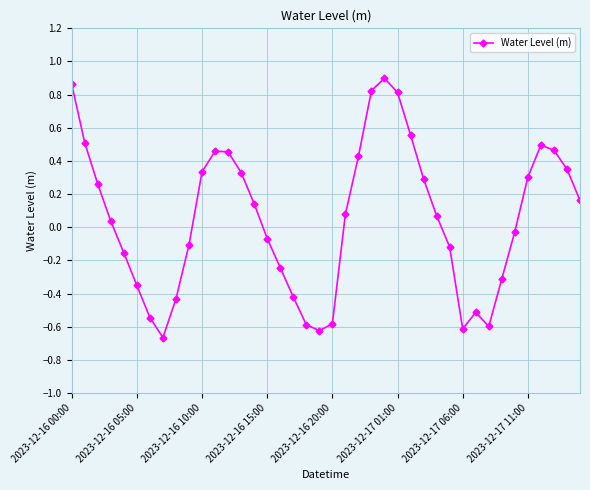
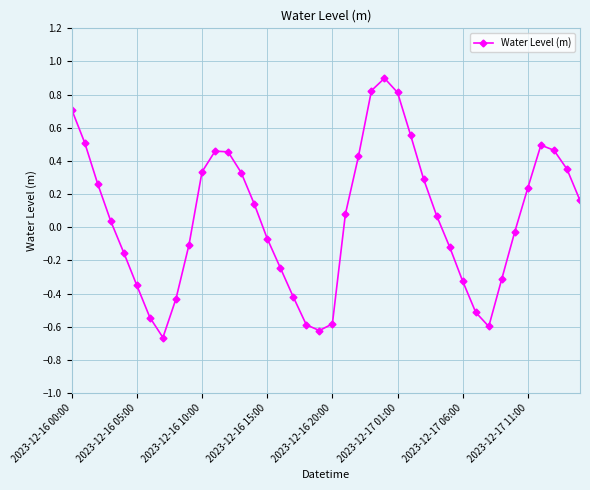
  {
-   "2023-12-16 00:00": 0.86,
+   "2023-12-16 00:00": 0.71,
    "2023-12-16 05:00": -0.35,
    "2023-12-16 10:00": 0.33,
    "2023-12-16 15:00": -0.07,
    "2023-12-16 20:00": -0.58,
    "2023-12-17 01:00": 0.81,
-   "2023-12-17 06:00": -0.61,
-   "2023-12-17 11:00": 0.30
+   "2023-12-17 06:00": -0.33,
+   "2023-12-17 11:00": 0.24
  }
